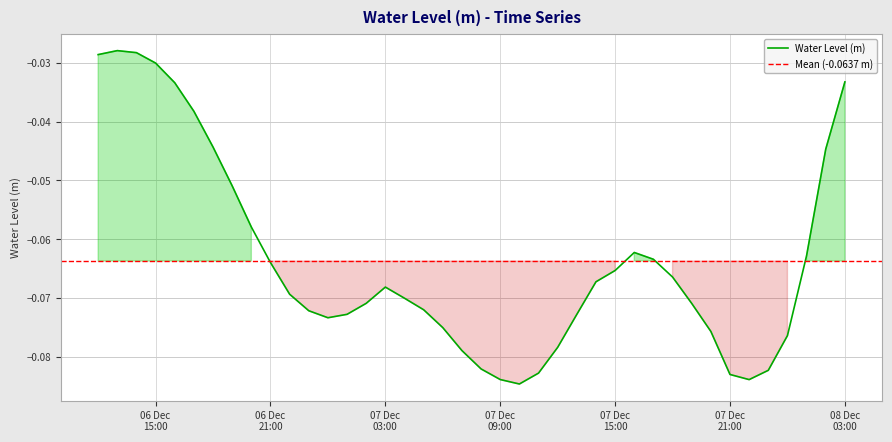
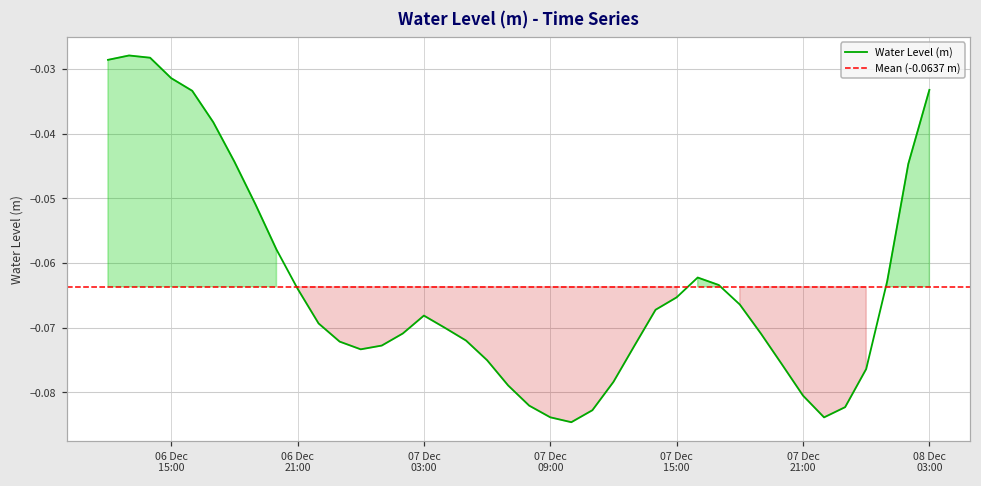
  {
-   "06 Dec 15:00": -0.030,
+   "06 Dec 15:00": -0.031,
    "06 Dec 21:00": -0.064,
    "07 Dec 03:00": -0.068,
    "07 Dec 09:00": -0.084,
    "07 Dec 15:00": -0.065,
-   "07 Dec 21:00": -0.083,
+   "07 Dec 21:00": -0.080,
    "08 Dec 03:00": -0.033
  }
